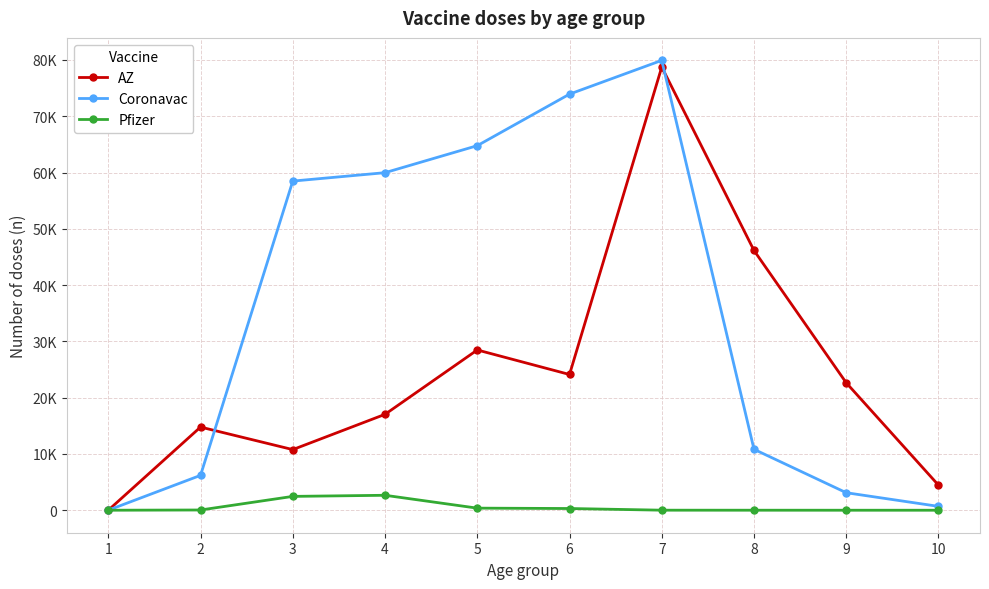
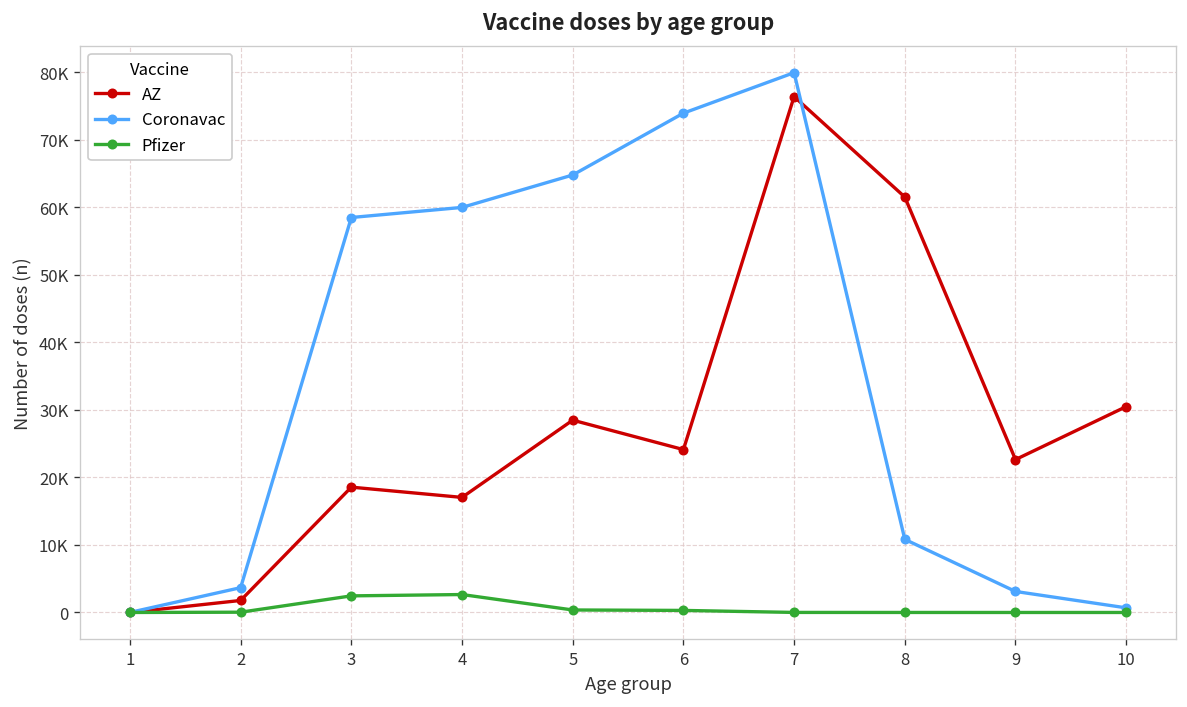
  {
    "AZ": {
-     "2": 15000,
-     "3": 11000,
+     "2": 2000,
+     "3": 19000,
      "4": 17000,
      "5": 28000,
      "6": 24000,
-     "7": 79000,
-     "8": 46000,
+     "7": 76000,
+     "8": 62000,
      "9": 23000,
-     "10": 4000
+     "10": 30000
    },
    "Coronavac": {
-     "2": 6000,
+     "2": 4000,
      "3": 58000,
      "4": 60000,
      "5": 65000,
      "6": 74000,
      "7": 80000,
      "8": 11000,
      "9": 3000,
      "10": 1000
    },
    "Pfizer": {
      "2": 0,
      "3": 2000,
      "4": 3000,
      "5": 0,
      "6": 0,
      "7": 0,
      "8": 0,
      "9": 0,
      "10": 0
    }
  }
